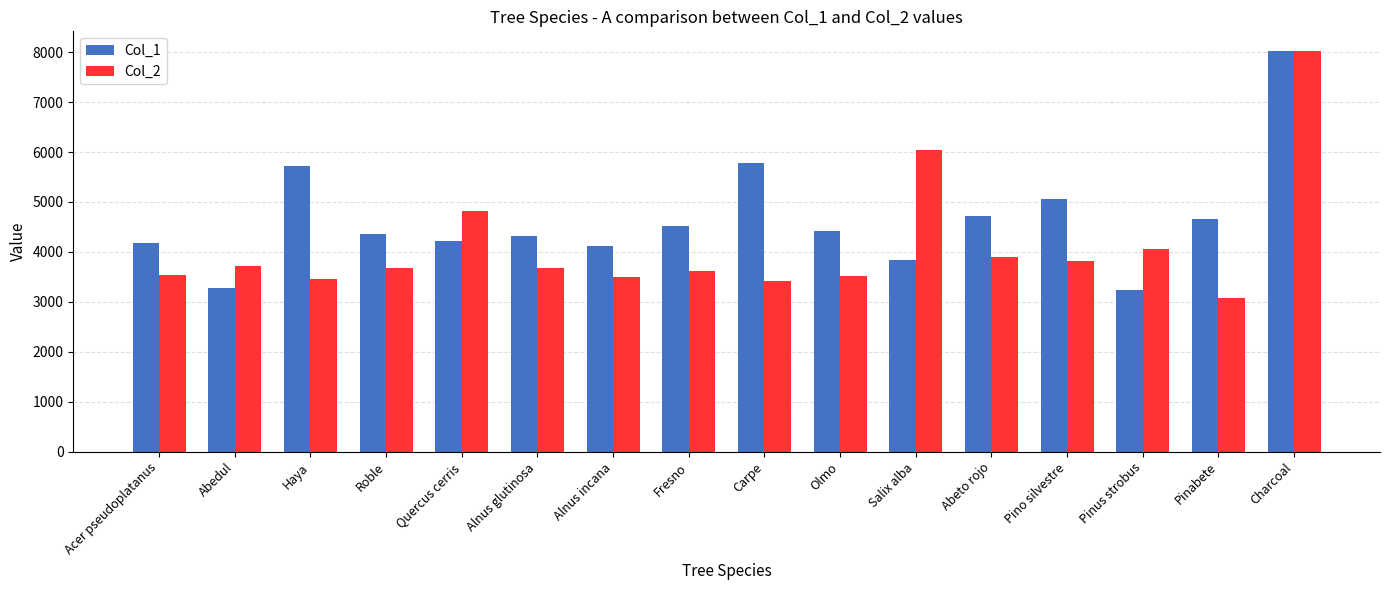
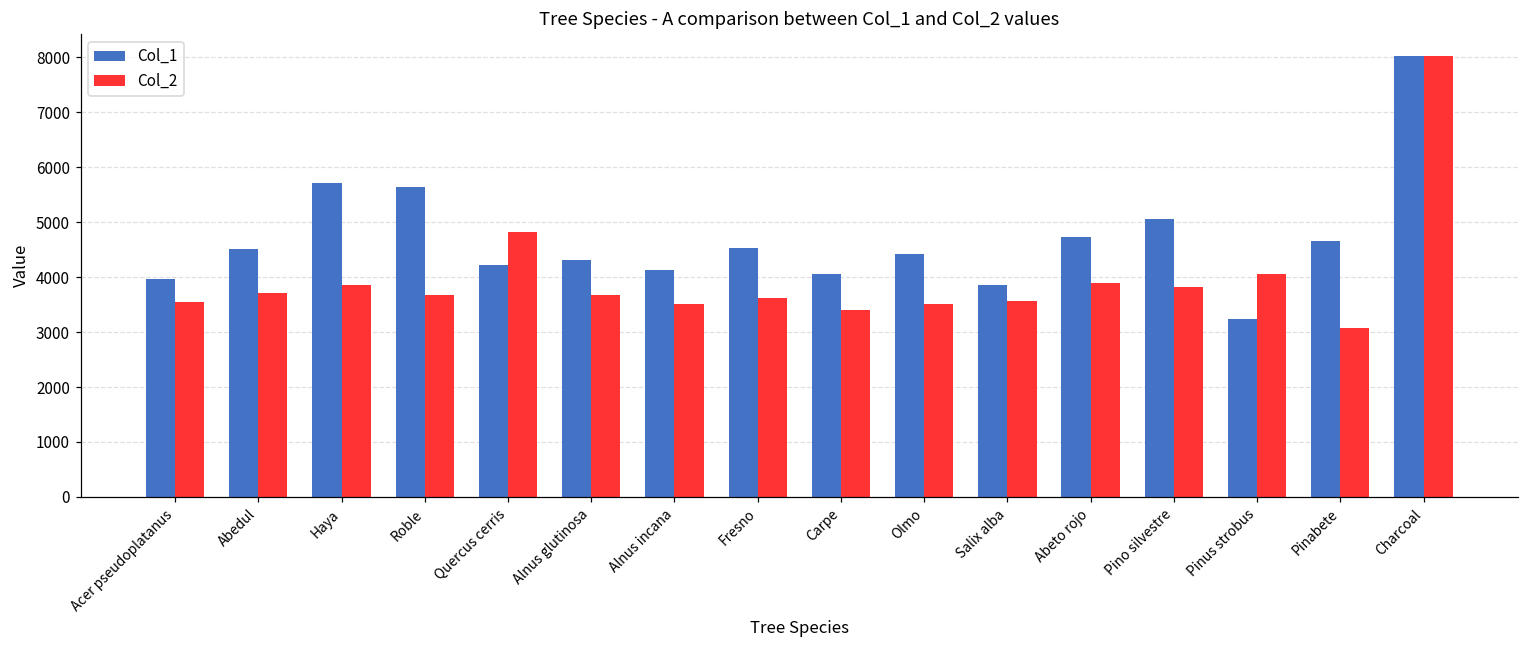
  {
    "Col_1": {
-     "Acer pseudoplatanus": 4200,
-     "Abedul": 3300,
+     "Acer pseudoplatanus": 4000,
+     "Abedul": 4500,
      "Haya": 5700,
-     "Roble": 4400,
+     "Roble": 5600,
      "Quercus cerris": 4200,
      "Alnus glutinosa": 4300,
      "Alnus incana": 4100,
      "Fresno": 4500,
-     "Carpe": 5800,
+     "Carpe": 4100,
      "Olmo": 4400,
      "Salix alba": 3800,
      "Abeto rojo": 4700,
      "Pino silvestre": 5100,
      "Pinus strobus": 3200,
      "Pinabete": 4700,
      "Charcoal": 8000
    },
    "Col_2": {
      "Acer pseudoplatanus": 3500,
      "Abedul": 3700,
-     "Haya": 3500,
+     "Haya": 3900,
      "Roble": 3700,
      "Quercus cerris": 4800,
      "Alnus glutinosa": 3700,
      "Alnus incana": 3500,
      "Fresno": 3600,
      "Carpe": 3400,
      "Olmo": 3500,
-     "Salix alba": 6000,
+     "Salix alba": 3600,
      "Abeto rojo": 3900,
      "Pino silvestre": 3800,
      "Pinus strobus": 4100,
      "Pinabete": 3100,
      "Charcoal": 8000
    }
  }
